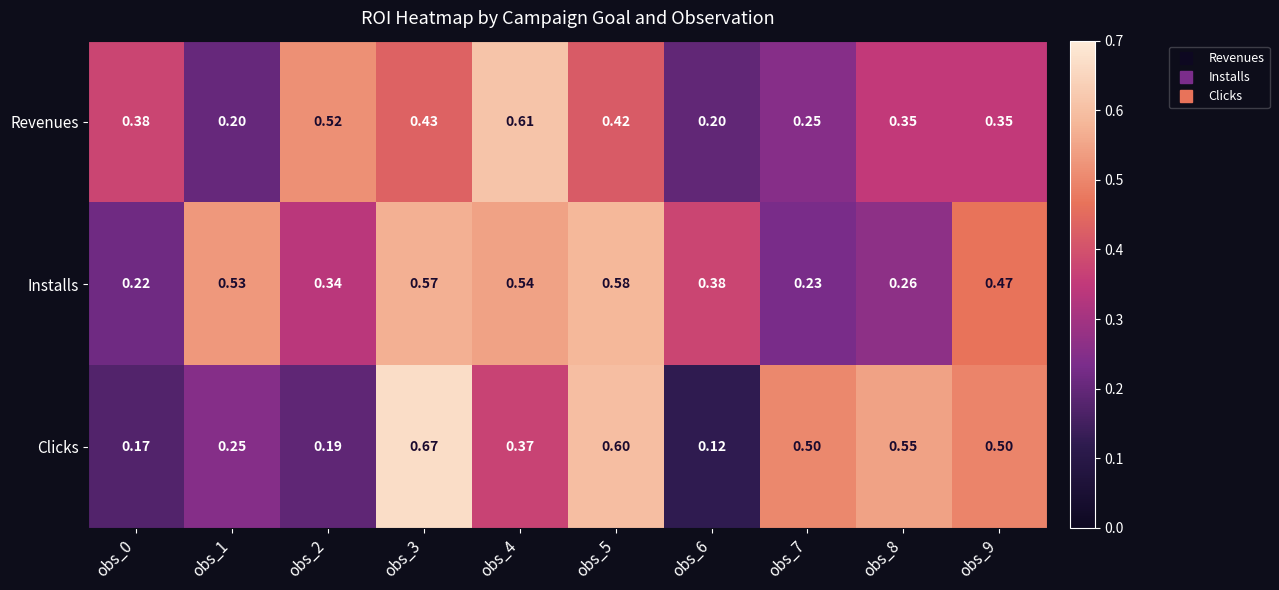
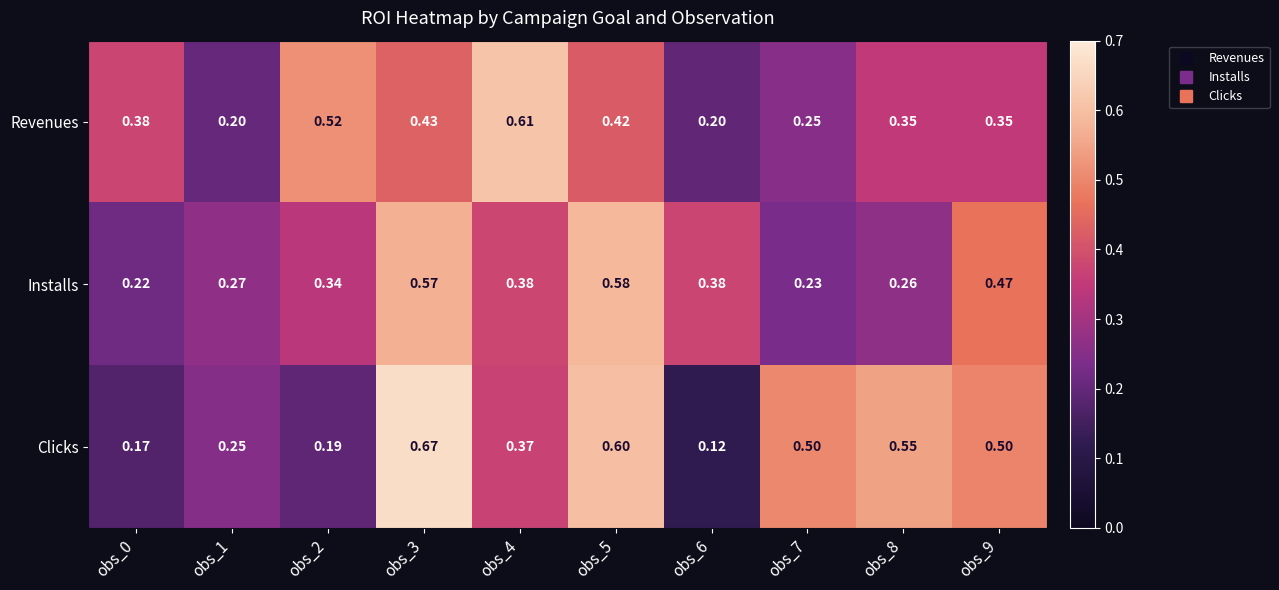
  {
    "Revenues": {
      "obs_0": 0.38,
      "obs_1": 0.20,
      "obs_2": 0.52,
      "obs_3": 0.43,
      "obs_4": 0.61,
      "obs_5": 0.42,
      "obs_6": 0.20,
      "obs_7": 0.25,
      "obs_8": 0.35,
      "obs_9": 0.35
    },
    "Installs": {
      "obs_0": 0.22,
-     "obs_1": 0.53,
+     "obs_1": 0.27,
      "obs_2": 0.34,
      "obs_3": 0.57,
-     "obs_4": 0.54,
+     "obs_4": 0.38,
      "obs_5": 0.58,
      "obs_6": 0.38,
      "obs_7": 0.23,
      "obs_8": 0.26,
      "obs_9": 0.47
    },
    "Clicks": {
      "obs_0": 0.17,
      "obs_1": 0.25,
      "obs_2": 0.19,
      "obs_3": 0.67,
      "obs_4": 0.37,
      "obs_5": 0.60,
      "obs_6": 0.12,
      "obs_7": 0.50,
      "obs_8": 0.55,
      "obs_9": 0.50
    }
  }
